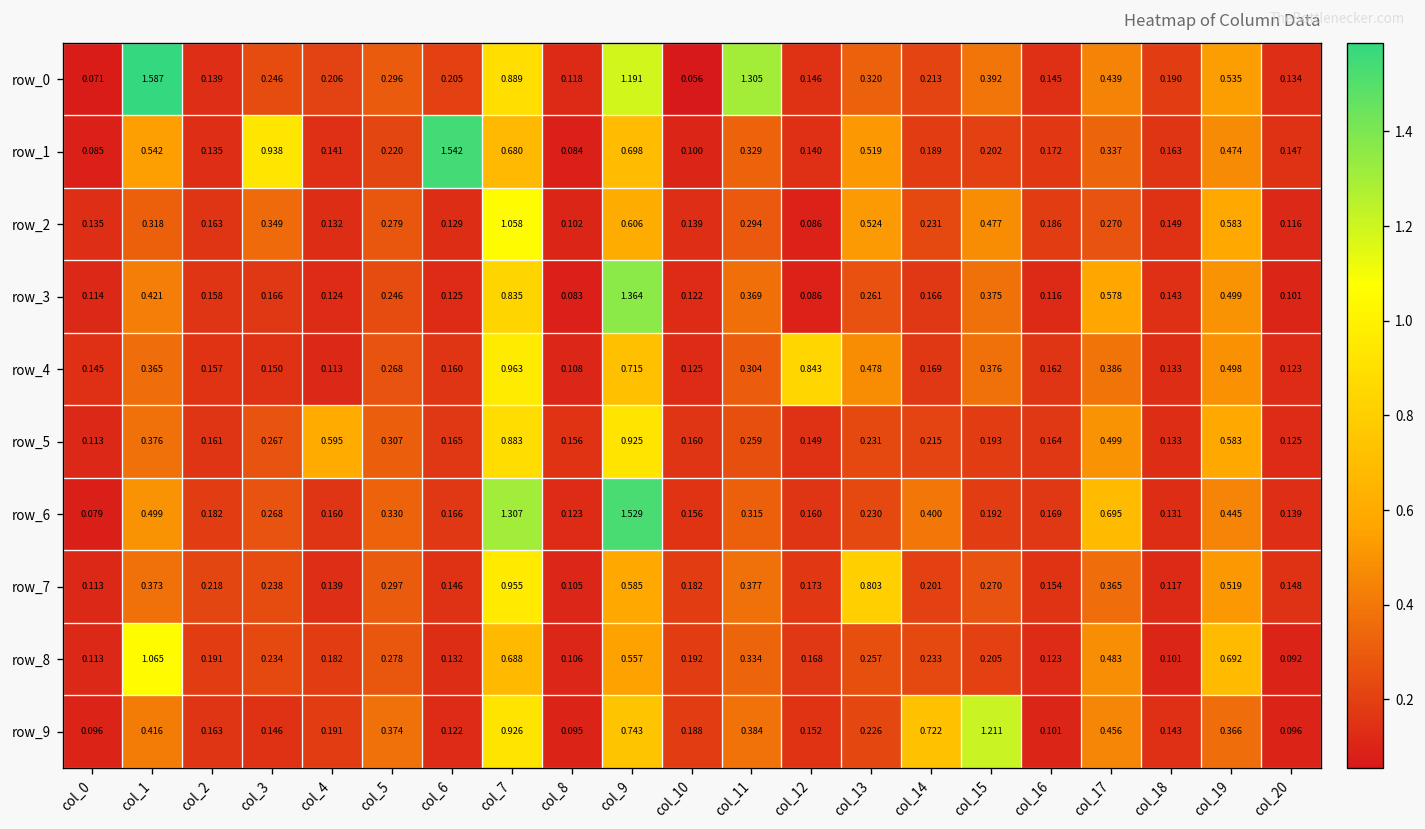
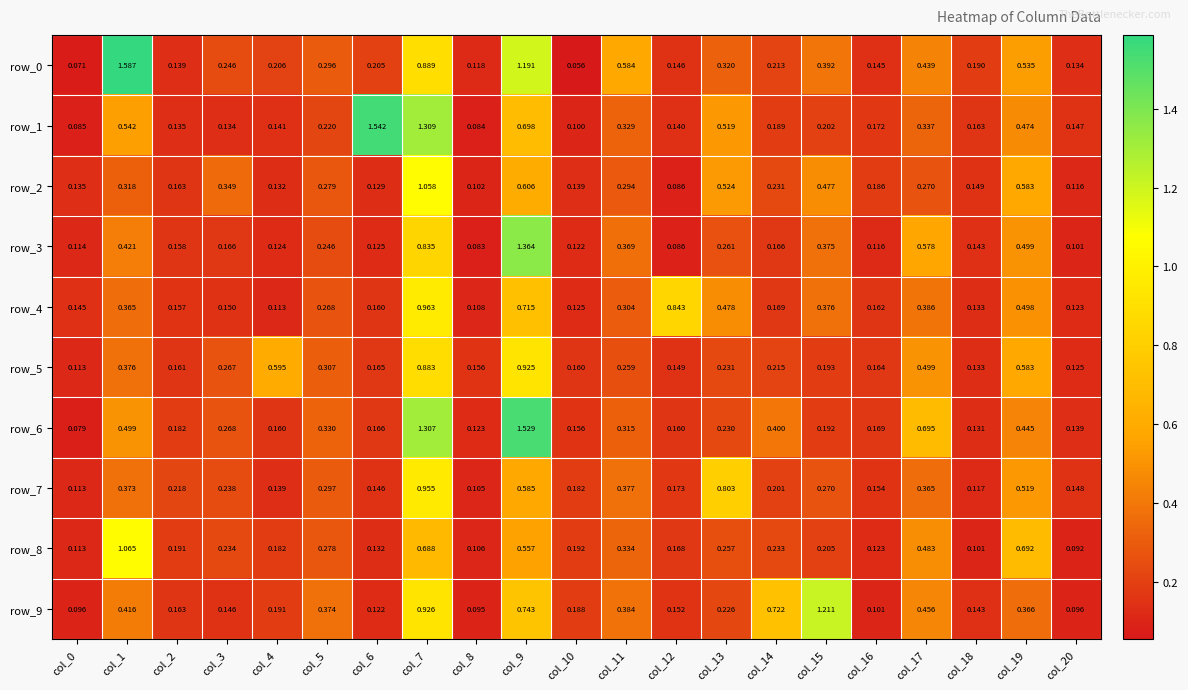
  {
    "row_0": {
      "col_0": 0.071,
      "col_1": 1.587,
      "col_2": 0.139,
      "col_3": 0.246,
      "col_4": 0.206,
      "col_5": 0.296,
      "col_6": 0.205,
      "col_7": 0.889,
      "col_8": 0.118,
      "col_9": 1.191,
      "col_10": 0.056,
-     "col_11": 1.305,
+     "col_11": 0.584,
      "col_12": 0.146,
      "col_13": 0.320,
      "col_14": 0.213,
      "col_15": 0.392,
      "col_16": 0.145,
      "col_17": 0.439,
      "col_18": 0.190,
      "col_19": 0.535,
      "col_20": 0.134
    },
    "row_1": {
      "col_0": 0.085,
      "col_1": 0.542,
      "col_2": 0.135,
-     "col_3": 0.938,
+     "col_3": 0.134,
      "col_4": 0.141,
      "col_5": 0.220,
      "col_6": 1.542,
-     "col_7": 0.680,
+     "col_7": 1.309,
      "col_8": 0.084,
      "col_9": 0.698,
      "col_10": 0.100,
      "col_11": 0.329,
      "col_12": 0.140,
      "col_13": 0.519,
      "col_14": 0.189,
      "col_15": 0.202,
      "col_16": 0.172,
      "col_17": 0.337,
      "col_18": 0.163,
      "col_19": 0.474,
      "col_20": 0.147
    }
  }
